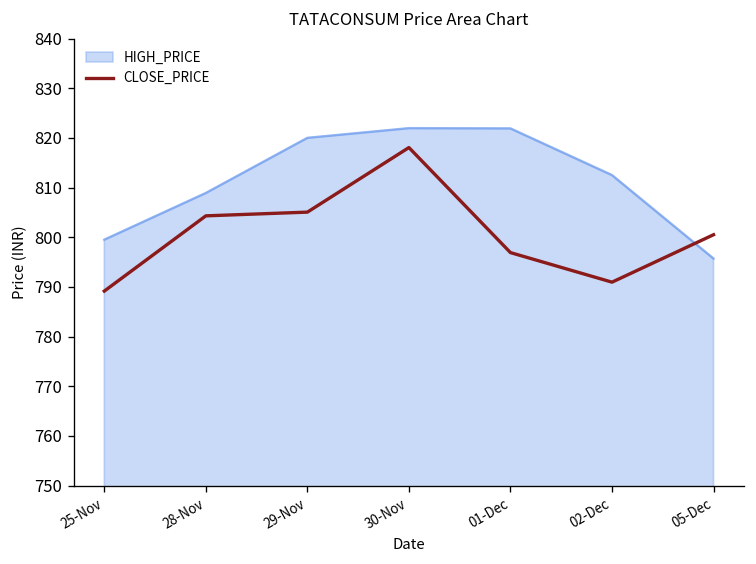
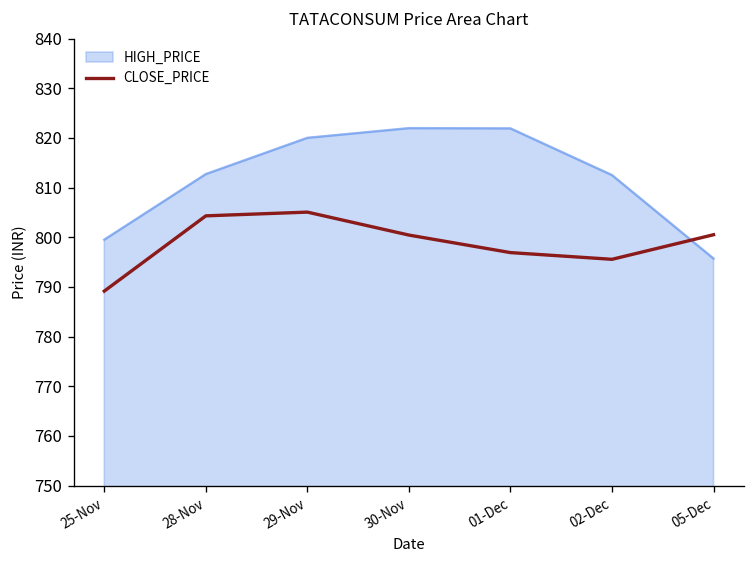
  {
    "HIGH_PRICE": {
      "25-Nov": 800,
-     "28-Nov": 809,
+     "28-Nov": 813,
      "29-Nov": 820,
      "30-Nov": 822,
      "01-Dec": 822,
      "02-Dec": 813,
      "05-Dec": 796
    },
    "CLOSE_PRICE": {
      "25-Nov": 789,
      "28-Nov": 804,
      "29-Nov": 805,
-     "30-Nov": 818,
+     "30-Nov": 800,
      "01-Dec": 797,
-     "02-Dec": 791,
+     "02-Dec": 796,
      "05-Dec": 801
    }
  }
